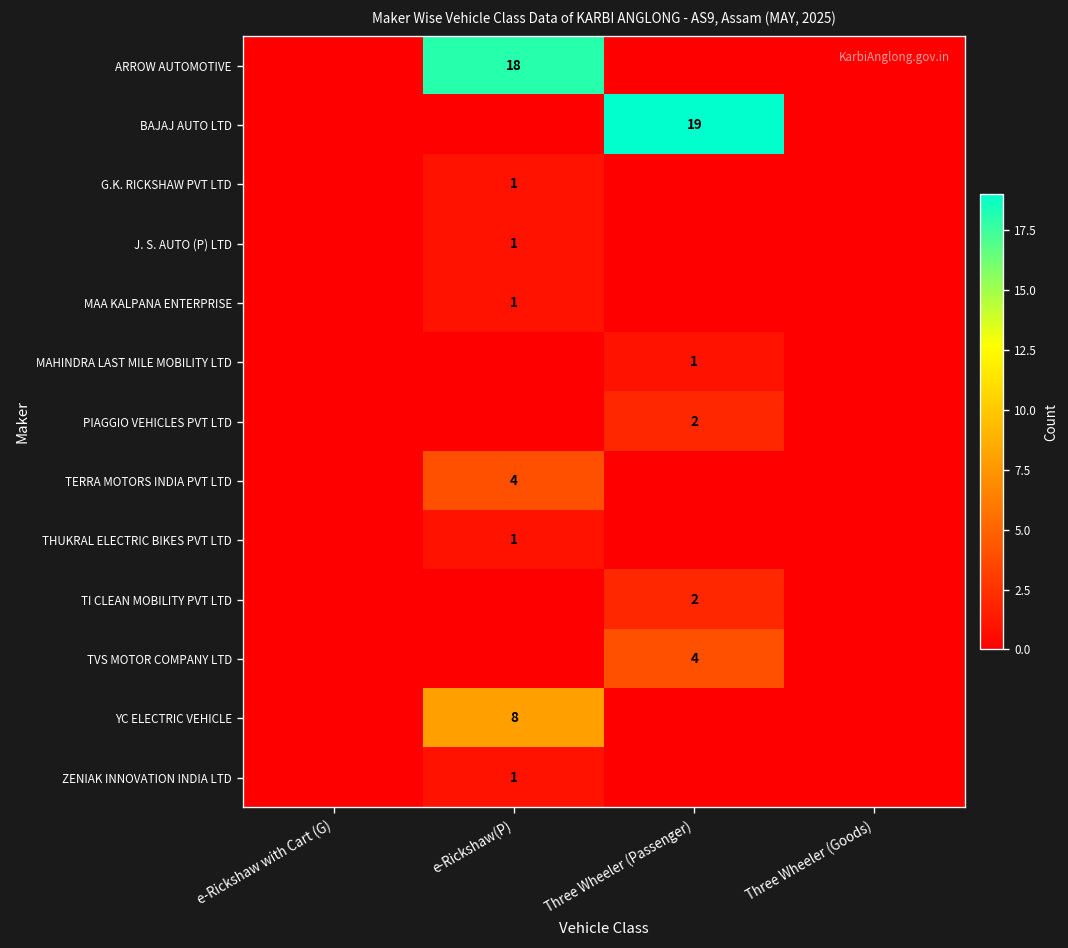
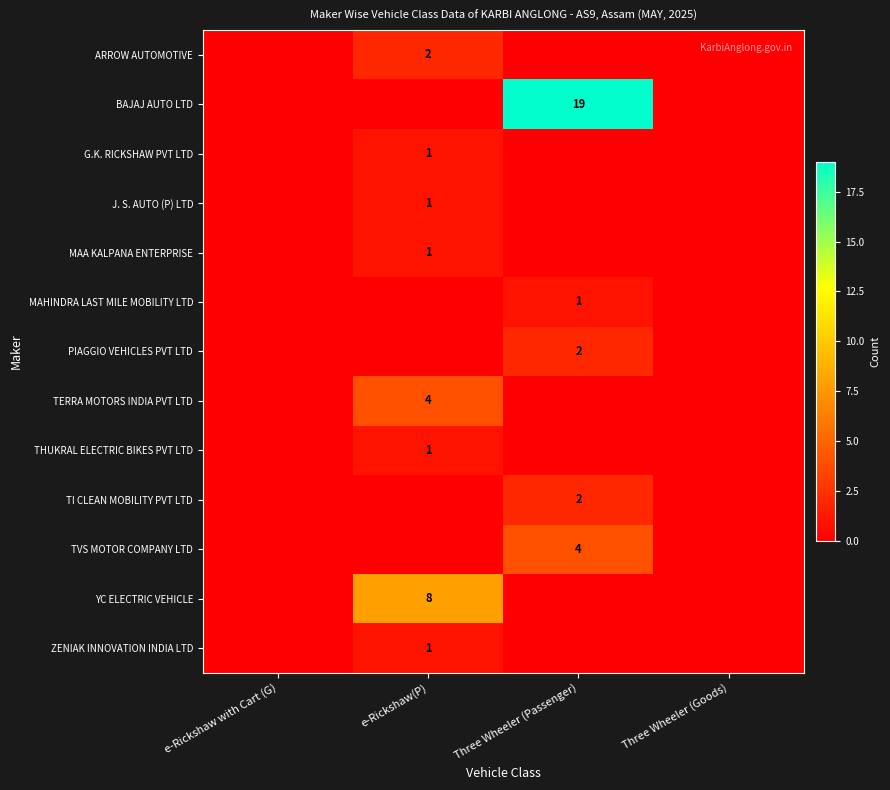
  {
    "ARROW AUTOMOTIVE": {
-     "e-Rickshaw(P)": 18
+     "e-Rickshaw(P)": 2
    },
    "BAJAJ AUTO LTD": {
      "Three Wheeler (Passenger)": 19
    },
    "G.K. RICKSHAW PVT LTD": {
      "e-Rickshaw(P)": 1
    },
    "J. S. AUTO (P) LTD": {
      "e-Rickshaw(P)": 1
    },
    "MAA KALPANA ENTERPRISE": {
      "e-Rickshaw(P)": 1
    },
    "MAHINDRA LAST MILE MOBILITY LTD": {
      "Three Wheeler (Passenger)": 1
    },
    "PIAGGIO VEHICLES PVT LTD": {
      "Three Wheeler (Passenger)": 2
    },
    "TERRA MOTORS INDIA PVT LTD": {
      "e-Rickshaw(P)": 4
    },
    "THUKRAL ELECTRIC BIKES PVT LTD": {
      "e-Rickshaw(P)": 1
    },
    "TI CLEAN MOBILITY PVT LTD": {
      "Three Wheeler (Passenger)": 2
    },
    "TVS MOTOR COMPANY LTD": {
      "Three Wheeler (Passenger)": 4
    },
    "YC ELECTRIC VEHICLE": {
      "e-Rickshaw(P)": 8
    },
    "ZENIAK INNOVATION INDIA LTD": {
      "e-Rickshaw(P)": 1
    }
  }
